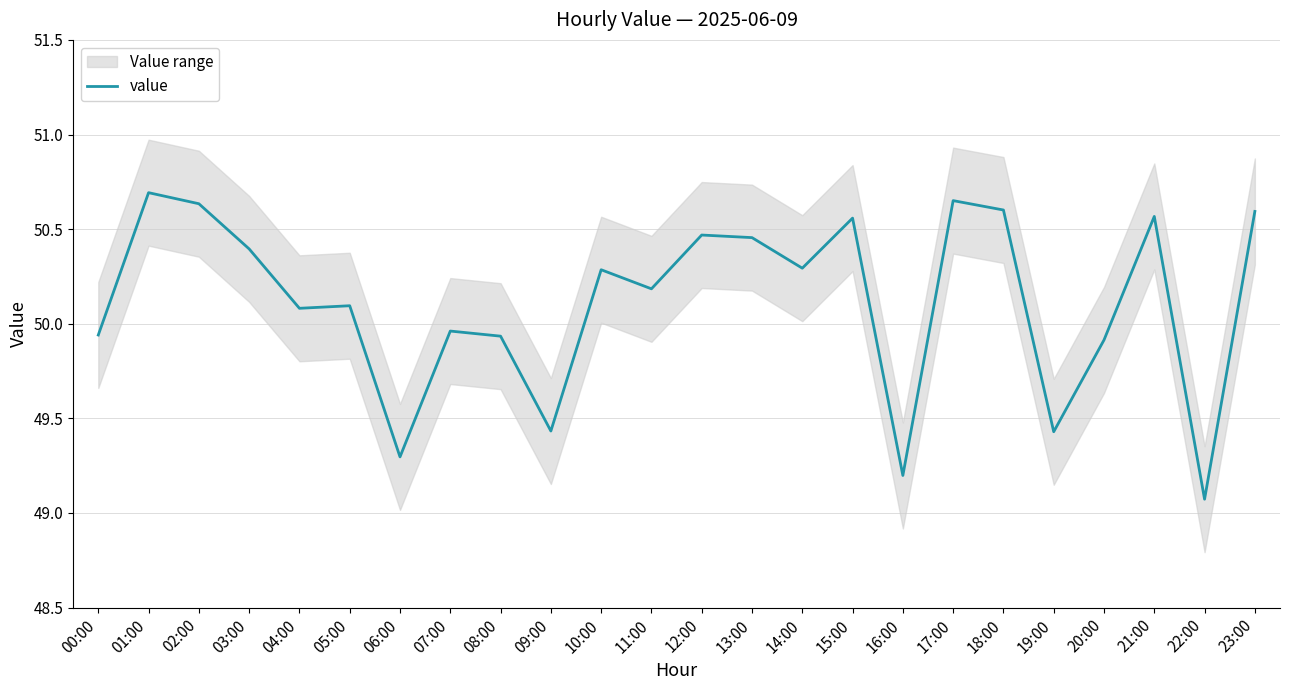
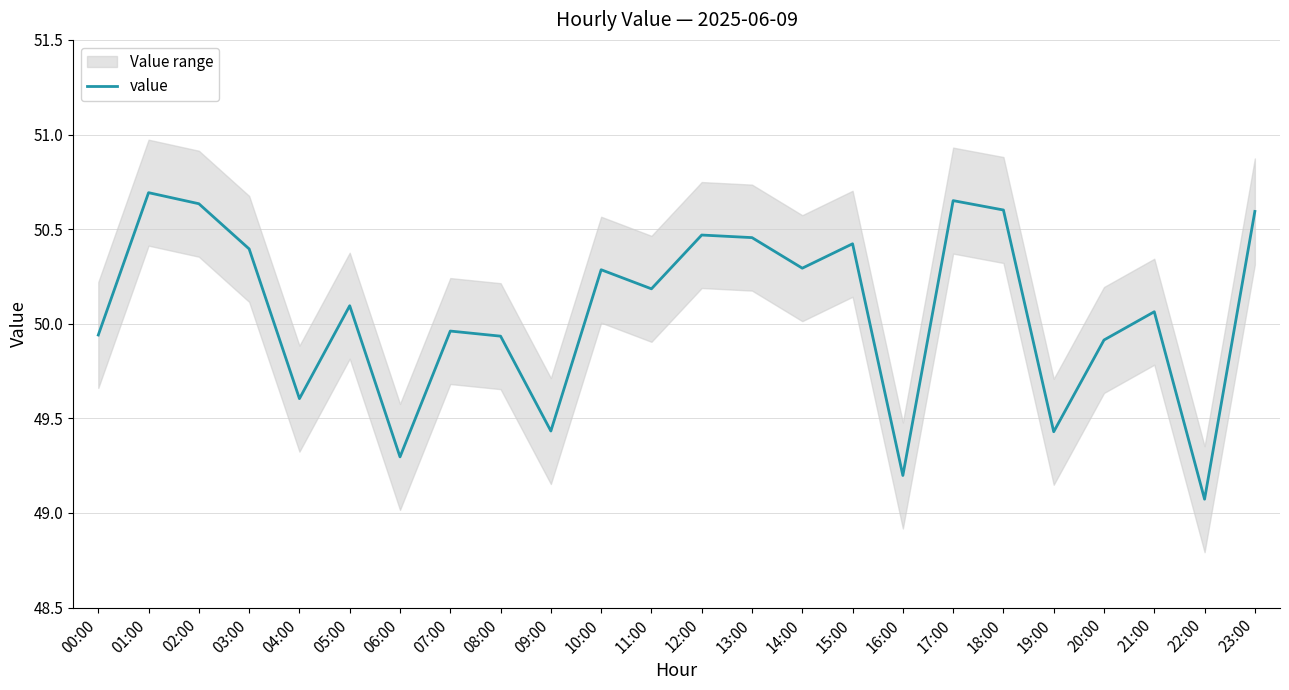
  {
    "value": {
      "00:00": 49.94,
      "01:00": 50.69,
      "02:00": 50.63,
      "03:00": 50.40,
-     "04:00": 50.08,
+     "04:00": 49.60,
      "05:00": 50.10,
      "06:00": 49.30,
      "07:00": 49.96,
      "08:00": 49.93,
      "09:00": 49.43,
      "10:00": 50.29,
      "11:00": 50.18,
      "12:00": 50.47,
      "13:00": 50.46,
      "14:00": 50.29,
-     "15:00": 50.56,
+     "15:00": 50.42,
      "16:00": 49.20,
      "17:00": 50.65,
      "18:00": 50.60,
      "19:00": 49.43,
      "20:00": 49.91,
-     "21:00": 50.57,
+     "21:00": 50.06,
      "22:00": 49.07,
      "23:00": 50.59
    }
  }
